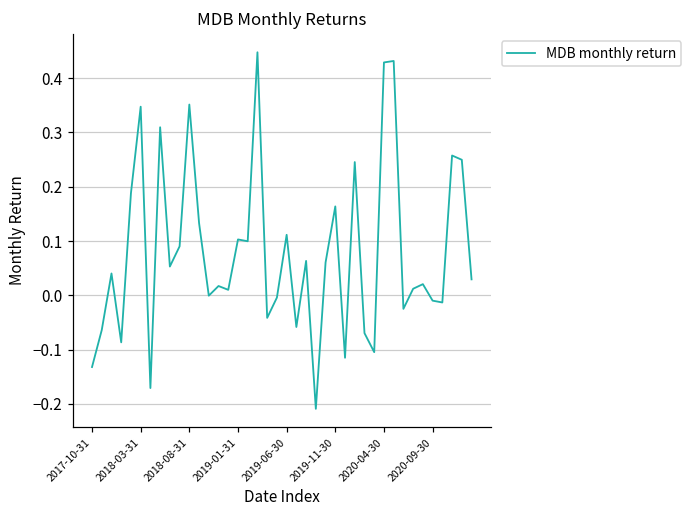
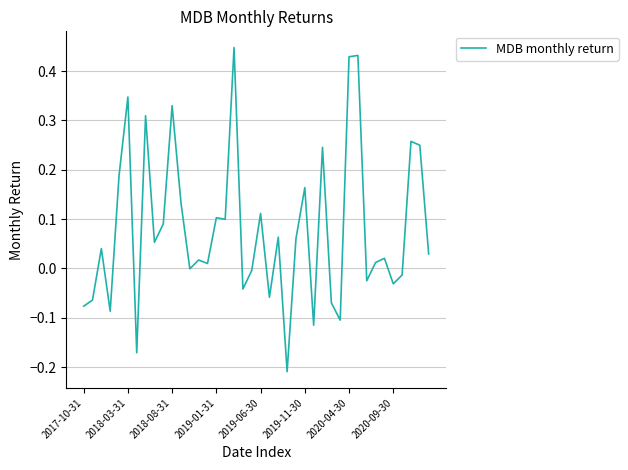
  {
-   "2017-10-31": -0.13,
+   "2017-10-31": -0.08,
    "2018-03-31": 0.35,
-   "2018-08-31": 0.35,
+   "2018-08-31": 0.33,
    "2019-01-31": 0.10,
    "2019-06-30": 0.11,
    "2019-11-30": 0.16,
    "2020-04-30": 0.43,
-   "2020-09-30": -0.01
+   "2020-09-30": -0.03
  }
